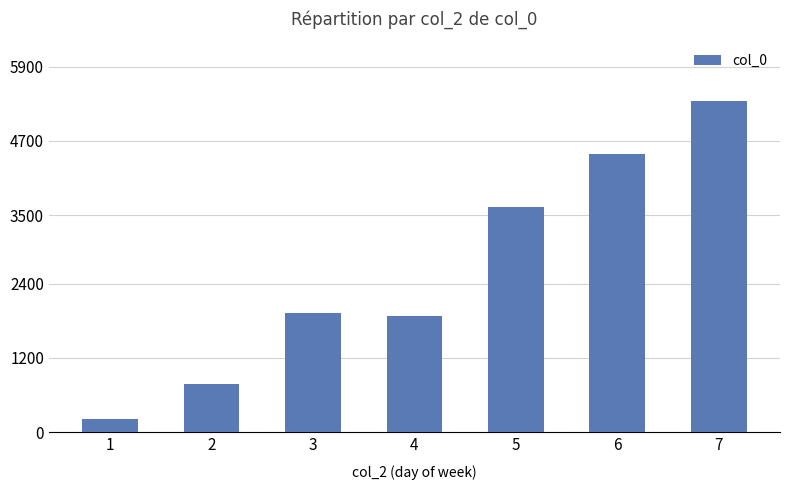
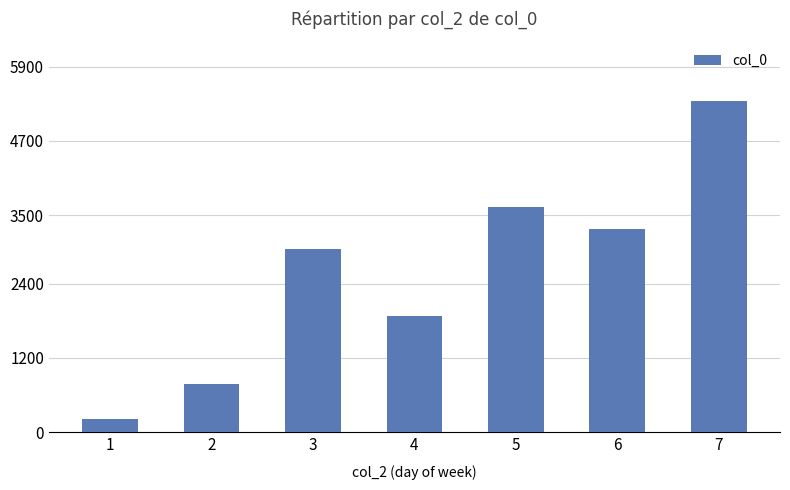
  {
    "1": 200,
    "2": 800,
-   "3": 1900,
+   "3": 3000,
    "4": 1900,
    "5": 3600,
-   "6": 4500,
+   "6": 3300,
    "7": 5300
  }
